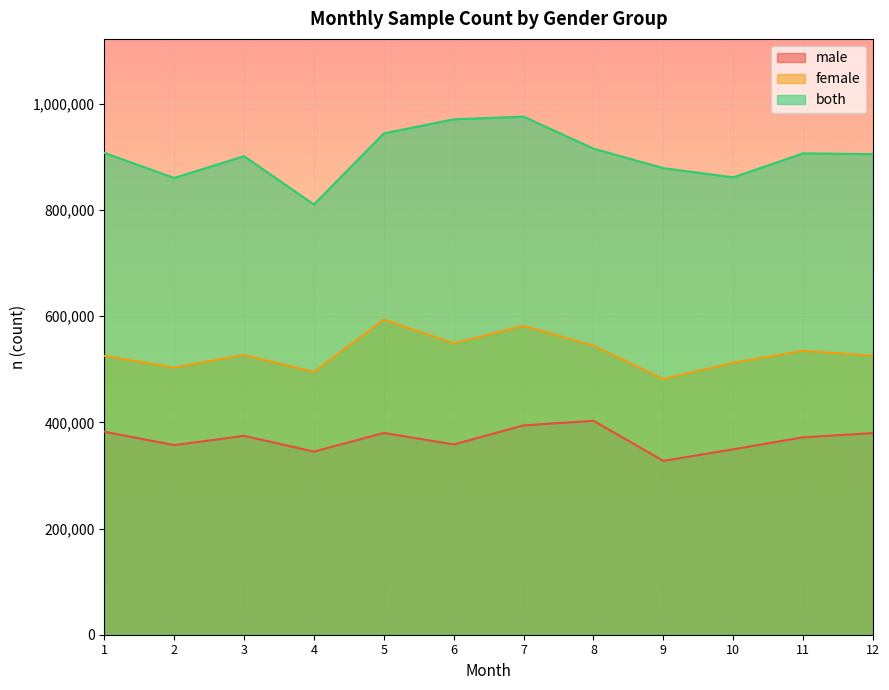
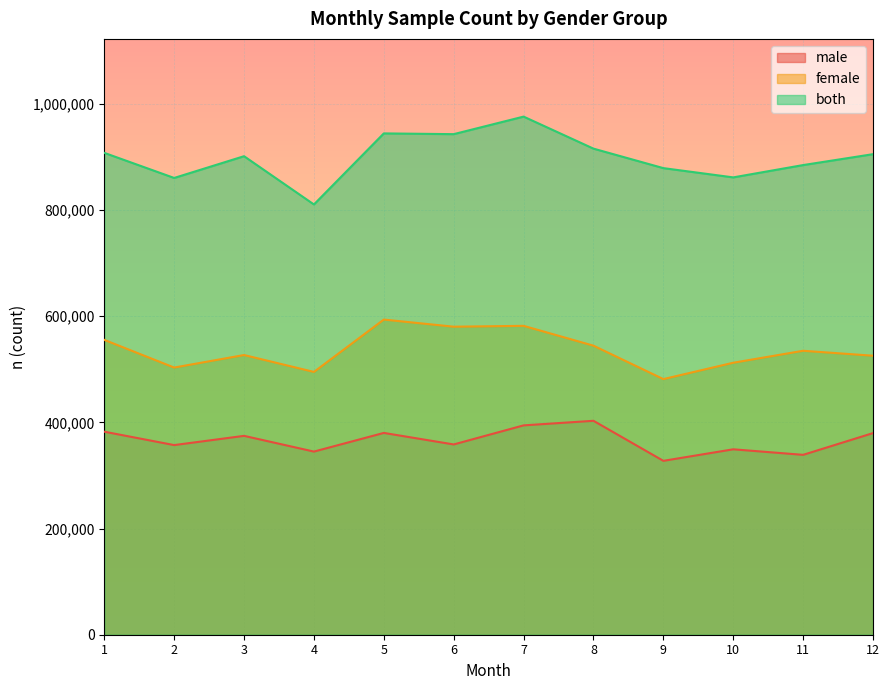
  {
    "male": {
      "1": "380,000",
      "2": "360,000",
      "3": "370,000",
      "4": "350,000",
      "5": "380,000",
      "6": "360,000",
      "7": "390,000",
      "8": "400,000",
      "9": "330,000",
      "10": "350,000",
-     "11": "370,000",
+     "11": "340,000",
      "12": "380,000"
    },
    "female": {
-     "1": "530,000",
+     "1": "560,000",
      "2": "500,000",
      "3": "530,000",
      "4": "500,000",
      "5": "590,000",
-     "6": "550,000",
+     "6": "580,000",
      "7": "580,000",
      "8": "540,000",
      "9": "480,000",
      "10": "510,000",
      "11": "540,000",
      "12": "530,000"
    },
    "both": {
      "1": "910,000",
      "2": "860,000",
      "3": "900,000",
      "4": "810,000",
      "5": "940,000",
-     "6": "970,000",
+     "6": "940,000",
      "7": "980,000",
      "8": "920,000",
      "9": "880,000",
      "10": "860,000",
-     "11": "910,000",
+     "11": "880,000",
      "12": "910,000"
    }
  }
